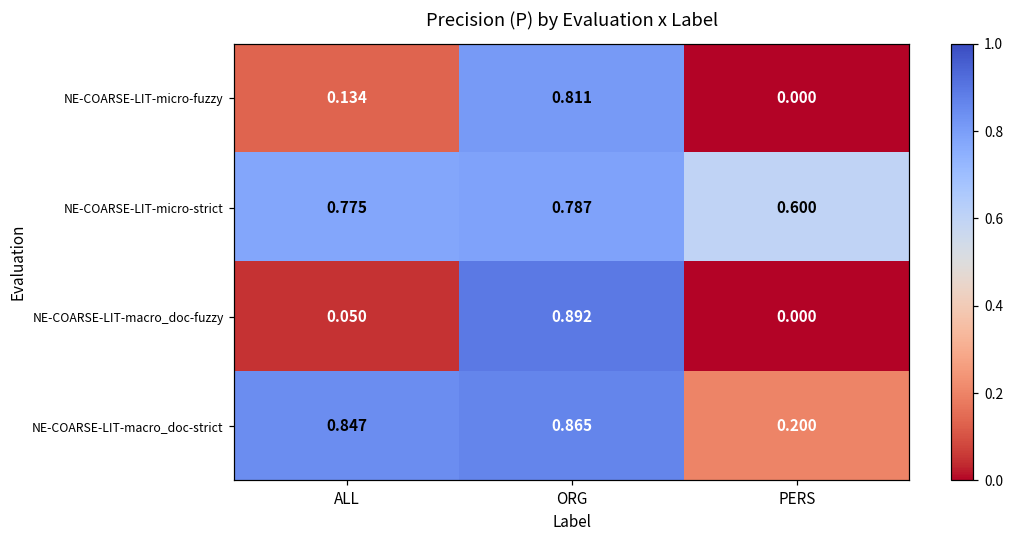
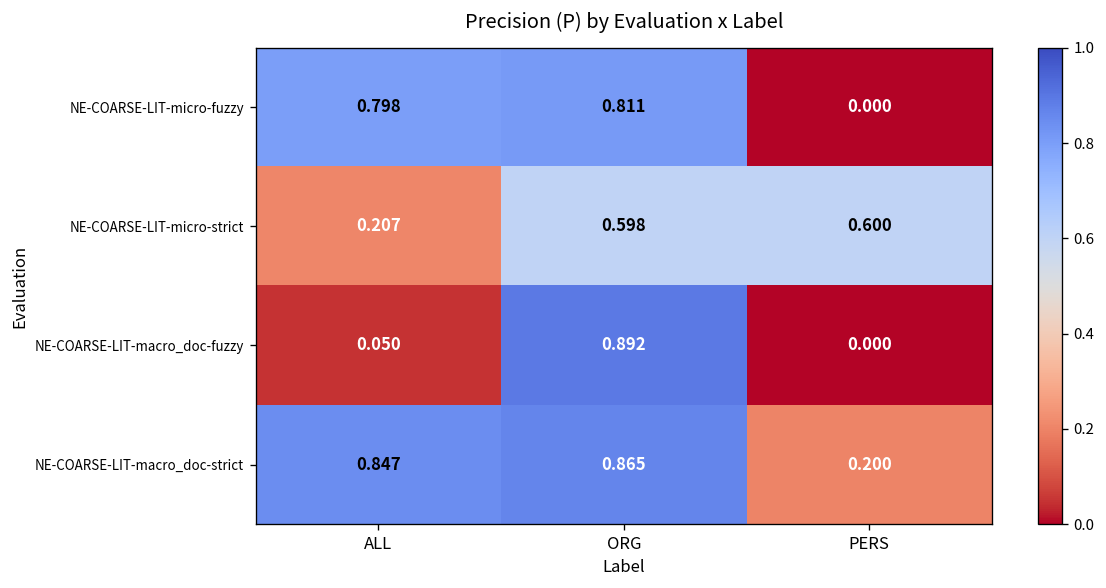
  {
    "NE-COARSE-LIT-micro-fuzzy": {
-     "ALL": 0.134,
+     "ALL": 0.798,
      "ORG": 0.811,
      "PERS": 0.000
    },
    "NE-COARSE-LIT-micro-strict": {
-     "ALL": 0.775,
-     "ORG": 0.787,
+     "ALL": 0.207,
+     "ORG": 0.598,
      "PERS": 0.600
    },
    "NE-COARSE-LIT-macro_doc-fuzzy": {
      "ALL": 0.050,
      "ORG": 0.892,
      "PERS": 0.000
    },
    "NE-COARSE-LIT-macro_doc-strict": {
      "ALL": 0.847,
      "ORG": 0.865,
      "PERS": 0.200
    }
  }
